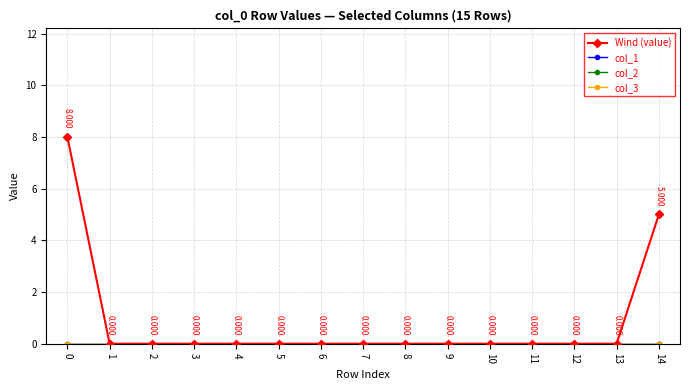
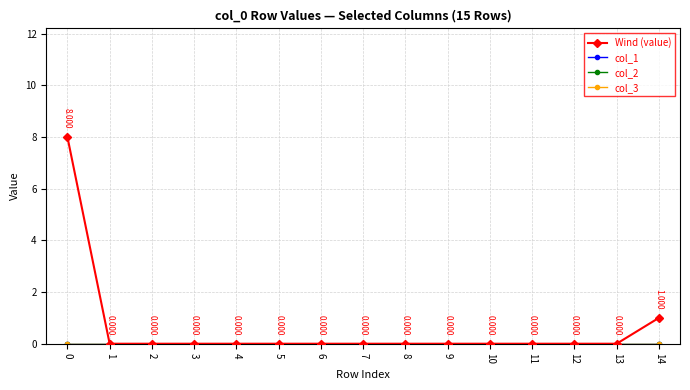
  {
    "Wind (value)": {
      "0": 8.000,
-     "14": 5.000
+     "14": 1.000
    },
    "col_3": {
      "0": 0.0,
      "14": 0.0
    }
  }
